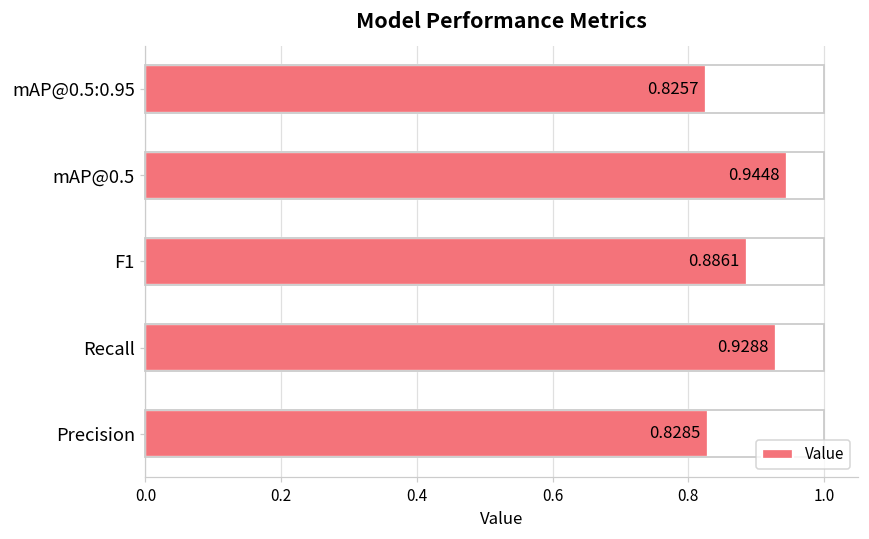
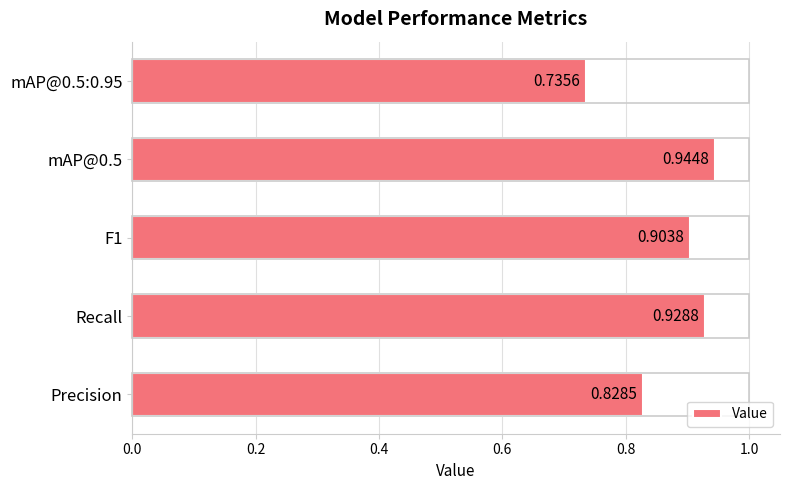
  {
-   "mAP@0.5:0.95": 0.8257,
+   "mAP@0.5:0.95": 0.7356,
    "mAP@0.5": 0.9448,
-   "F1": 0.8861,
+   "F1": 0.9038,
    "Recall": 0.9288,
    "Precision": 0.8285
  }
